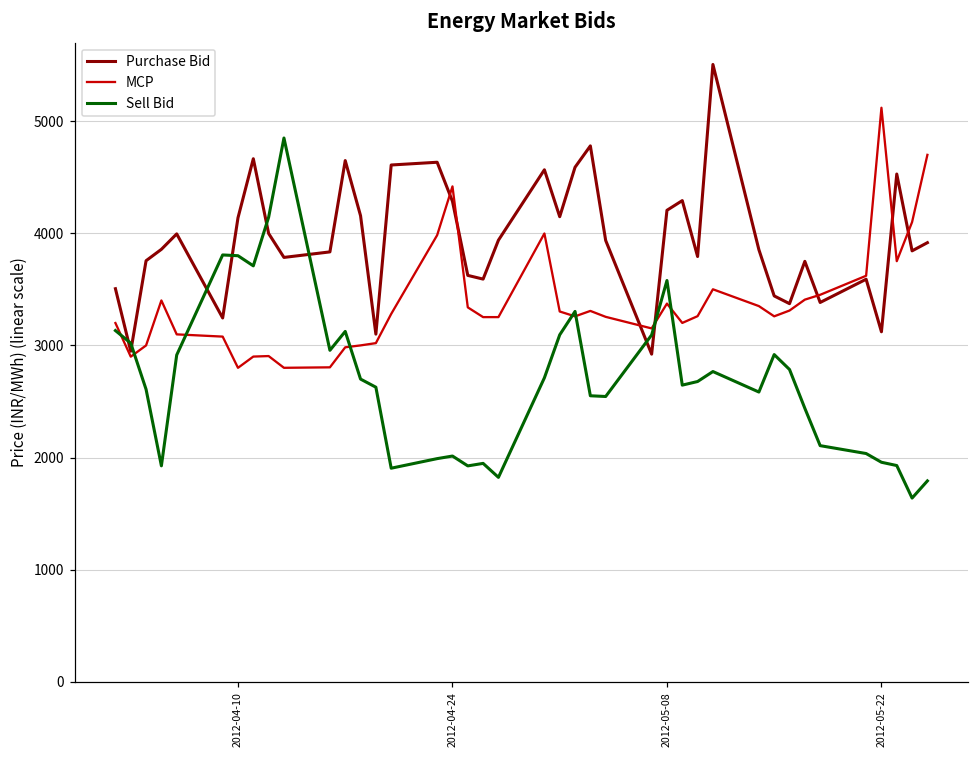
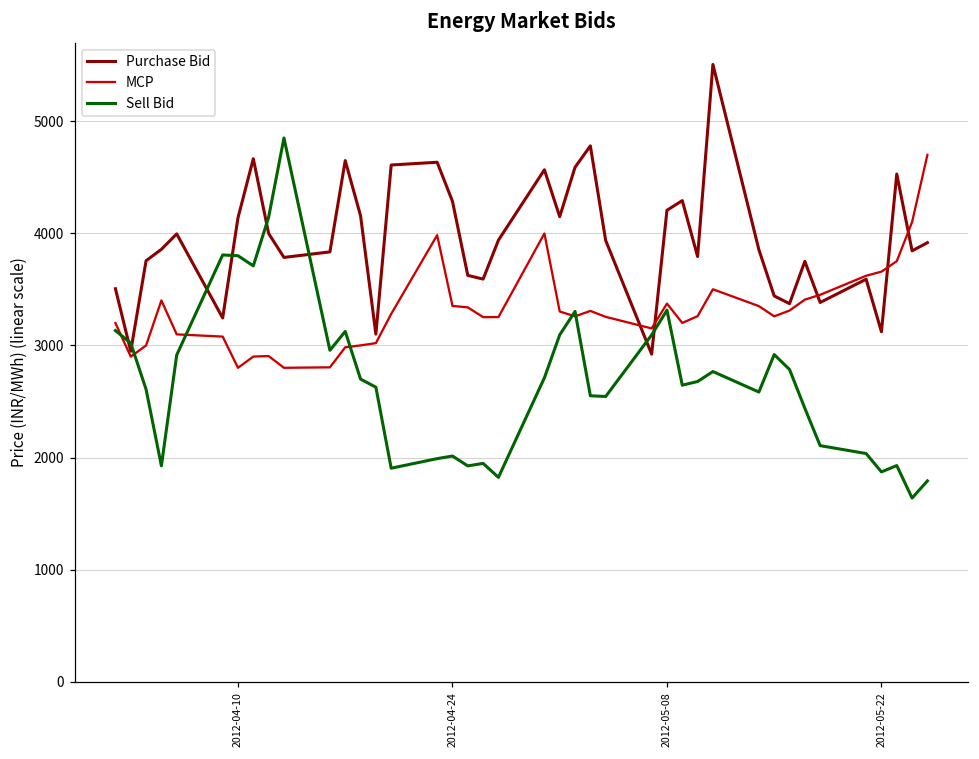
  {
    "Purchase Bid": {
      "2012-04-10": 4140,
      "2012-04-24": 4290,
      "2012-05-08": 4210,
      "2012-05-22": 3120
    },
    "MCP": {
      "2012-04-10": 2800,
-     "2012-04-24": 4420,
+     "2012-04-24": 3350,
      "2012-05-08": 3370,
-     "2012-05-22": 5120
+     "2012-05-22": 3660
    },
    "Sell Bid": {
      "2012-04-10": 3800,
      "2012-04-24": 2010,
-     "2012-05-08": 3580,
-     "2012-05-22": 1960
+     "2012-05-08": 3310,
+     "2012-05-22": 1870
    }
  }
